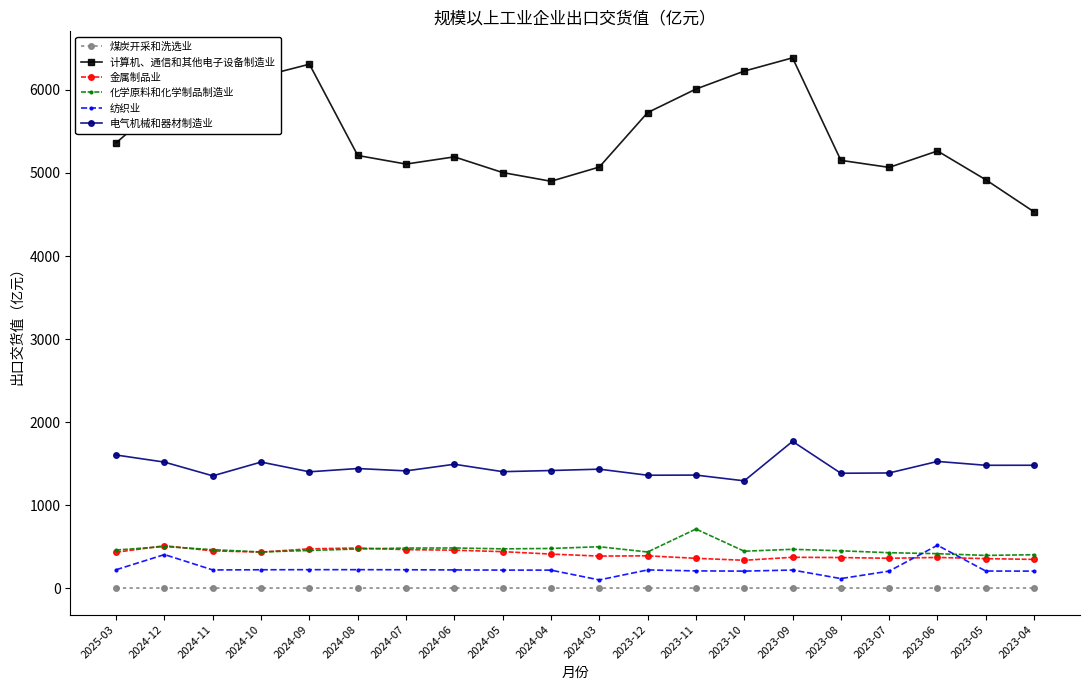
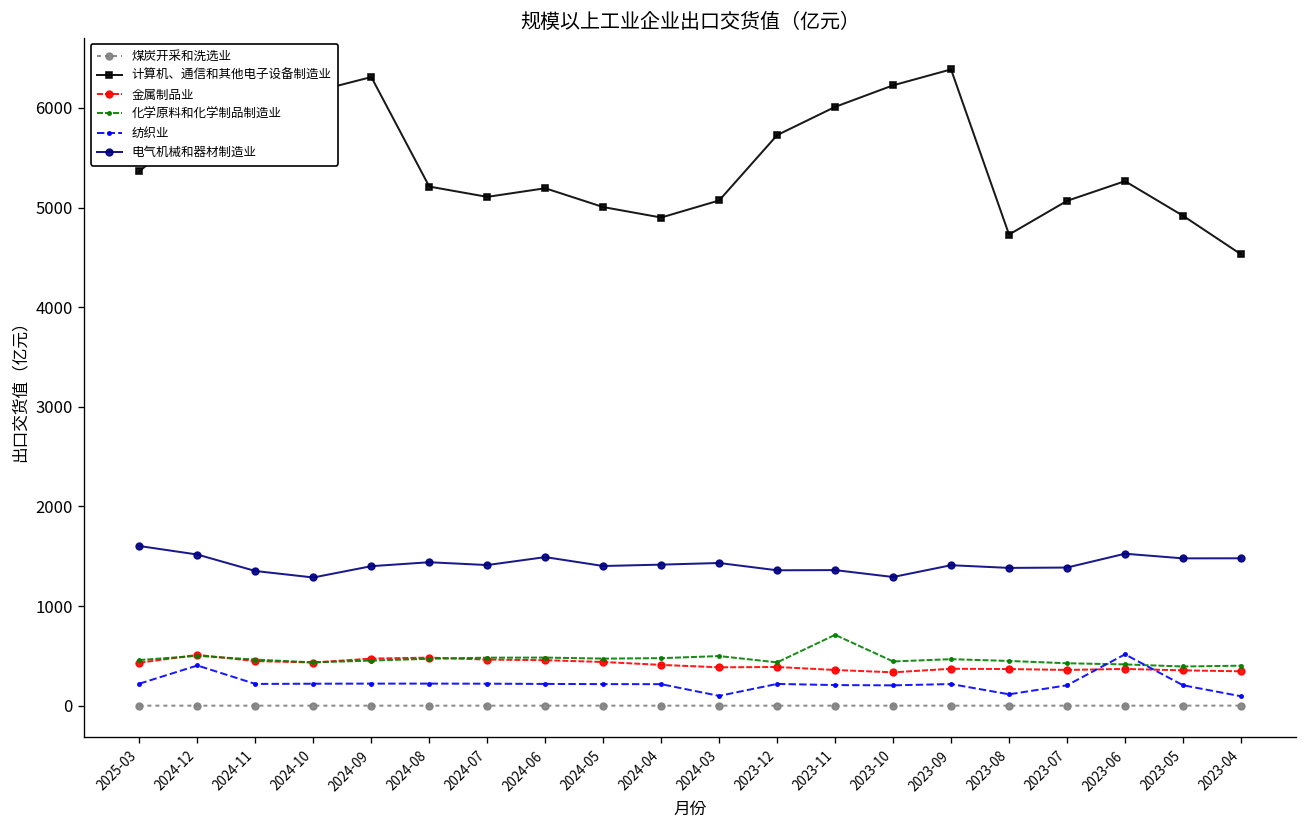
  {
    "煤炭开采和洗选业": {
      "2025-03": 0,
      "2024-12": 0,
      "2024-11": 0,
      "2024-10": 0,
      "2024-09": 0,
      "2024-08": 0,
      "2024-07": 0,
      "2024-06": 0,
      "2024-05": 0,
      "2024-04": 0,
      "2024-03": 0,
      "2023-12": 0,
      "2023-11": 0,
      "2023-10": 0,
      "2023-09": 0,
      "2023-08": 0,
      "2023-07": 0,
      "2023-06": 0,
      "2023-05": 0,
      "2023-04": 0
    },
    "计算机、通信和其他电子设备制造业": {
      "2025-03": 5400,
      "2024-09": 6300,
      "2024-08": 5200,
      "2024-07": 5100,
      "2024-06": 5200,
      "2024-05": 5000,
      "2024-04": 4900,
      "2024-03": 5100,
      "2023-12": 5700,
      "2023-11": 6000,
      "2023-10": 6200,
      "2023-09": 6400,
-     "2023-08": 5200,
+     "2023-08": 4700,
      "2023-07": 5100,
      "2023-06": 5300,
      "2023-05": 4900,
      "2023-04": 4500
    },
    "金属制品业": {
      "2024-05": 400,
      "2024-04": 400,
      "2024-03": 400,
      "2023-12": 400,
      "2023-11": 400,
      "2023-10": 300,
      "2023-09": 400,
      "2023-08": 400,
      "2023-07": 400,
      "2023-06": 400,
      "2023-05": 400,
      "2023-04": 300
    },
    "化学原料和化学制品制造业": {
      "2024-05": 500,
      "2024-04": 500,
      "2024-03": 500,
      "2023-12": 400,
      "2023-11": 700,
      "2023-10": 400,
      "2023-09": 500,
      "2023-08": 400,
      "2023-07": 400,
      "2023-06": 400,
      "2023-05": 400,
      "2023-04": 400
    },
    "纺织业": {
      "2025-03": 200,
      "2024-12": 400,
      "2024-11": 200,
      "2024-10": 200,
      "2024-09": 200,
      "2024-08": 200,
      "2024-07": 200,
      "2024-06": 200,
      "2024-05": 200,
      "2024-04": 200,
      "2024-03": 100,
      "2023-12": 200,
      "2023-11": 200,
      "2023-10": 200,
      "2023-09": 200,
      "2023-08": 100,
      "2023-07": 200,
      "2023-06": 500,
      "2023-05": 200,
-     "2023-04": 200
+     "2023-04": 100
    },
    "电气机械和器材制造业": {
      "2025-03": 1600,
      "2024-12": 1500,
      "2024-11": 1400,
-     "2024-10": 1500,
+     "2024-10": 1300,
      "2024-09": 1400,
      "2024-08": 1400,
      "2024-07": 1400,
      "2024-06": 1500,
      "2024-05": 1400,
      "2024-04": 1400,
      "2024-03": 1400,
      "2023-12": 1400,
      "2023-11": 1400,
      "2023-10": 1300,
-     "2023-09": 1800,
+     "2023-09": 1400,
      "2023-08": 1400,
      "2023-07": 1400,
      "2023-06": 1500,
      "2023-05": 1500,
      "2023-04": 1500
    }
  }
